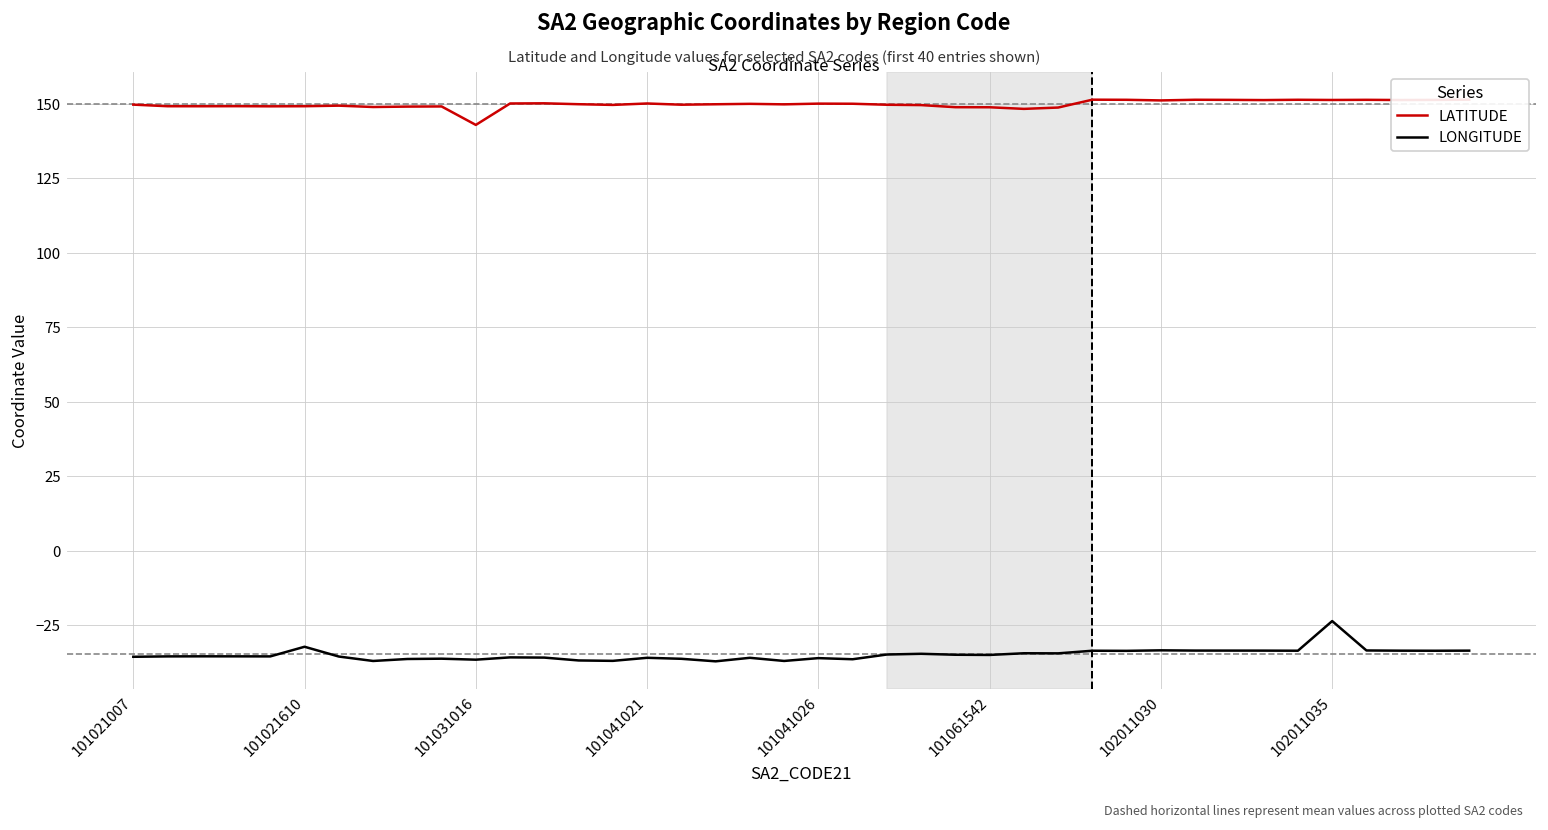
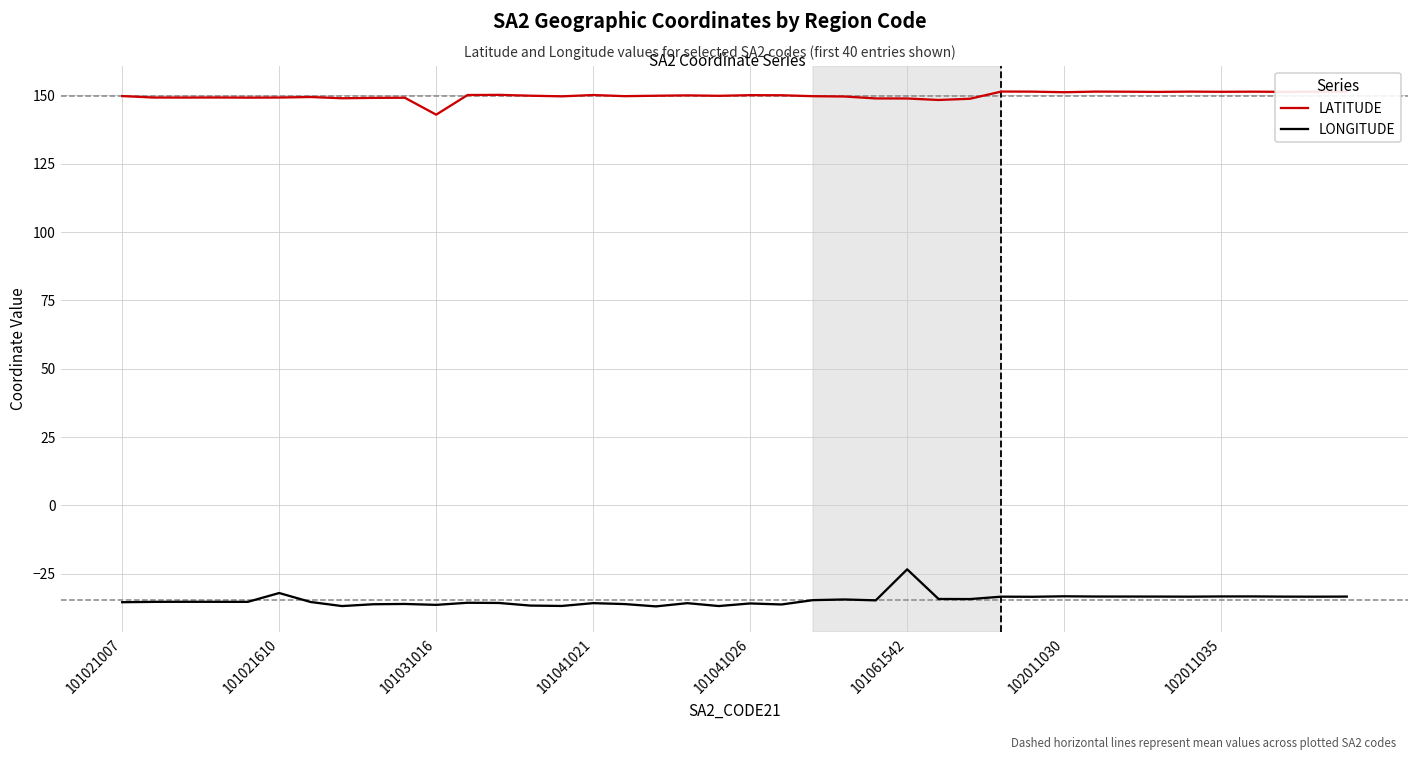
  {
    "LATITUDE": {
      "101021007": 150,
      "101021610": 149,
      "101031016": 143,
      "101041021": 150,
      "101041026": 150,
      "101061542": 149,
      "102011030": 151,
      "102011035": 151
    },
    "LONGITUDE": {
      "101021007": -36,
      "101021610": -32,
      "101031016": -36,
      "101041021": -36,
      "101041026": -36,
-     "101061542": -35,
+     "101061542": -23,
      "102011030": -33,
-     "102011035": -24
+     "102011035": -33
    }
  }
